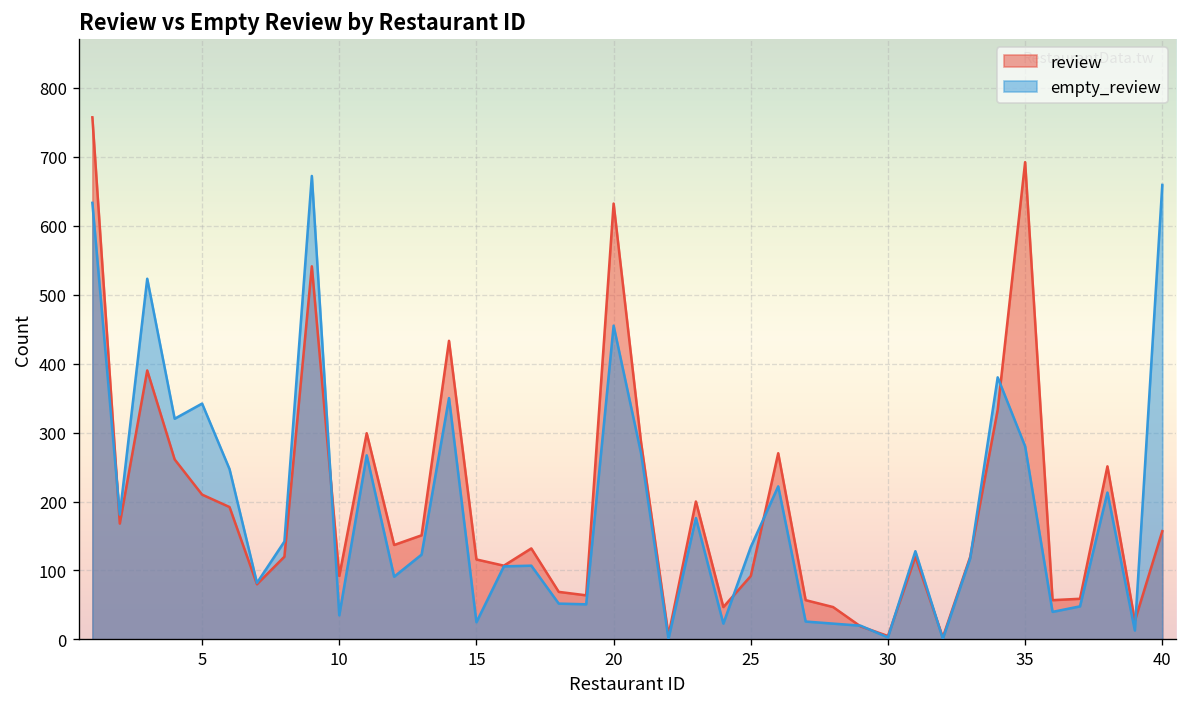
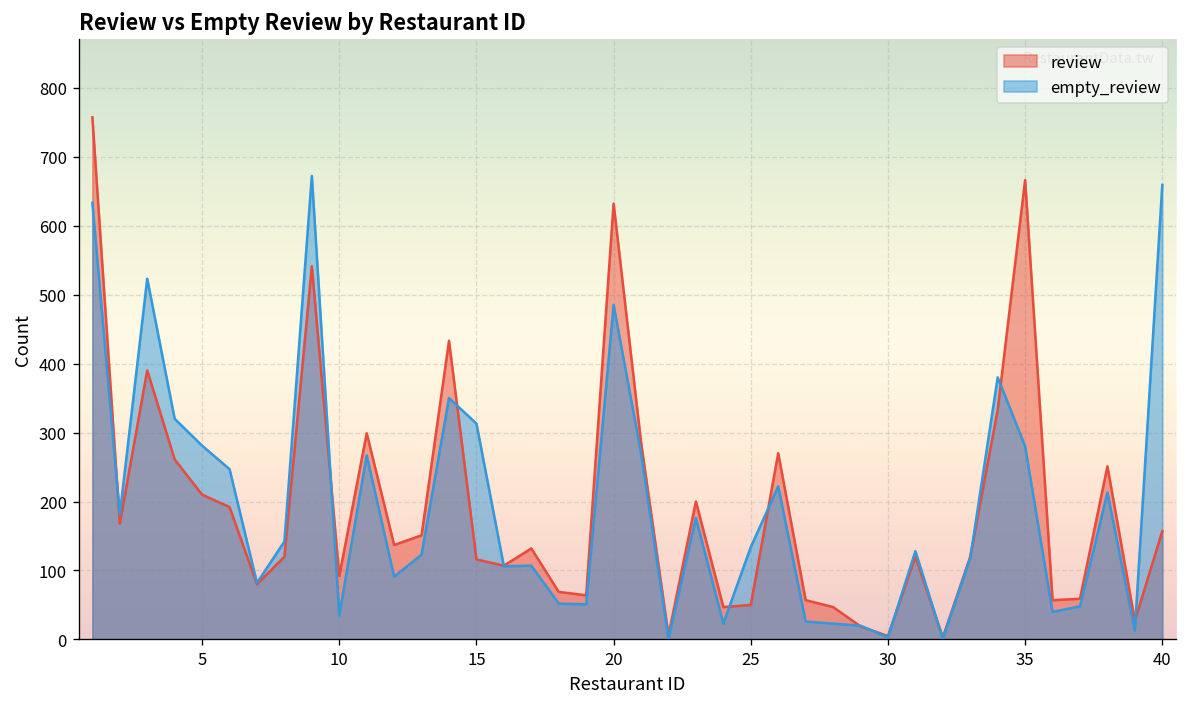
  {
    "review": {
      "5": 210,
      "10": 90,
      "15": 120,
      "20": 630,
-     "25": 90,
-     "35": 690,
+     "25": 50,
+     "35": 670,
      "40": 160
    },
    "empty_review": {
-     "5": 340,
+     "5": 280,
      "10": 40,
-     "15": 30,
-     "20": 460,
+     "15": 310,
+     "20": 490,
      "25": 130,
      "35": 280,
      "40": 660
    }
  }
